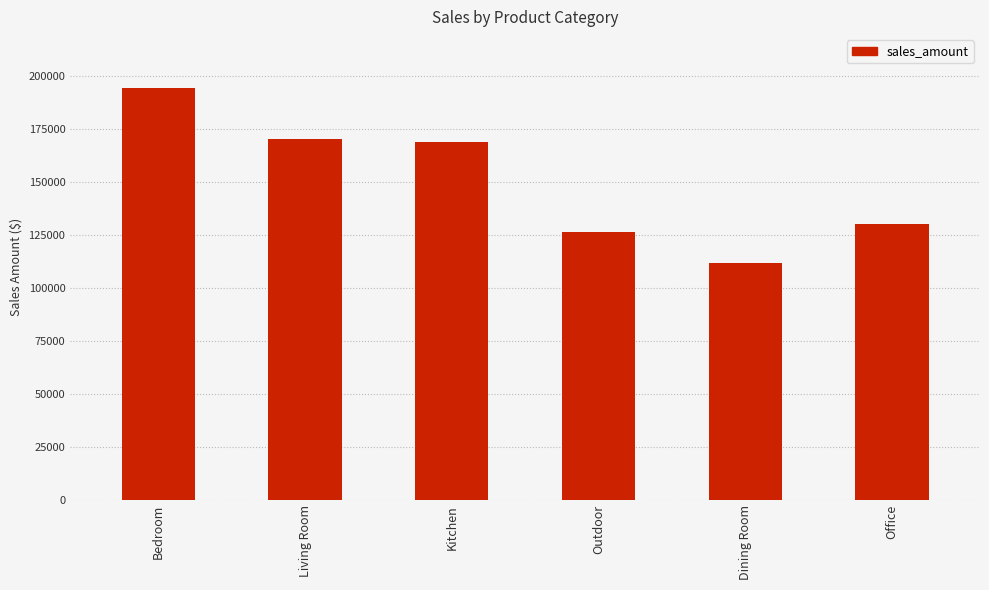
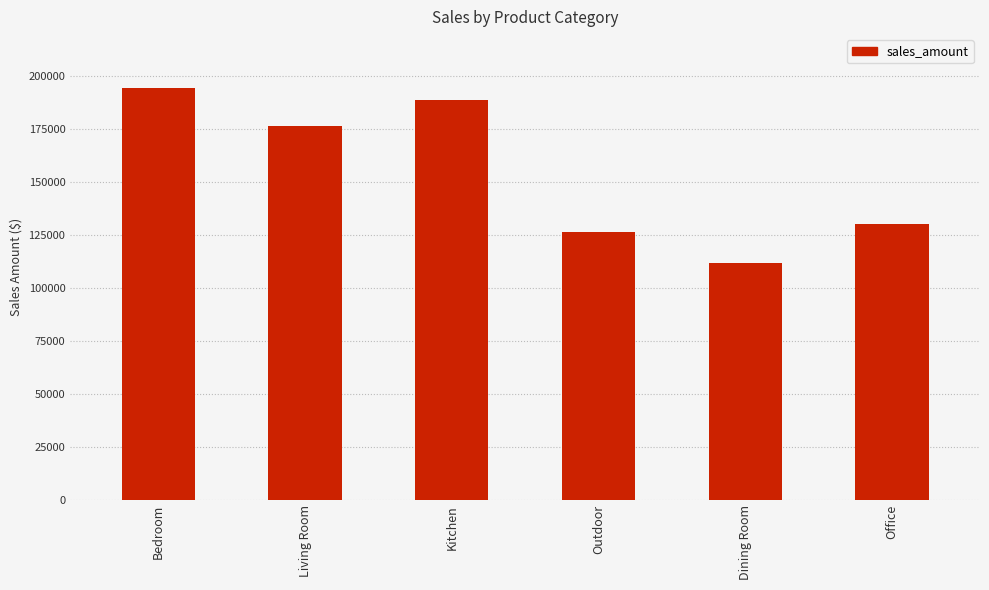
  {
    "Bedroom": 195000,
-   "Living Room": 171000,
-   "Kitchen": 169000,
+   "Living Room": 177000,
+   "Kitchen": 189000,
    "Outdoor": 127000,
    "Dining Room": 112000,
    "Office": 131000
  }
